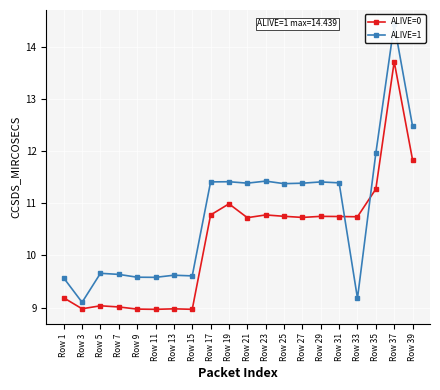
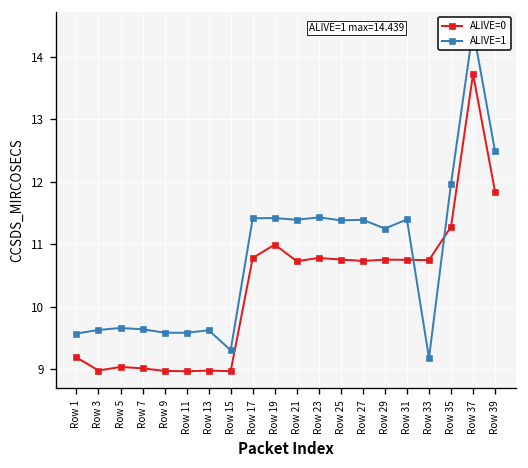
  {
    "ALIVE=0": {
      "Row 1": 9.2,
      "Row 3": 9.0,
      "Row 5": 9.0,
      "Row 7": 9.0,
      "Row 9": 9.0,
      "Row 11": 9.0,
      "Row 13": 9.0,
      "Row 15": 9.0,
      "Row 17": 10.8,
      "Row 19": 11.0,
      "Row 21": 10.7,
      "Row 23": 10.8,
      "Row 25": 10.8,
      "Row 27": 10.7,
      "Row 29": 10.8,
      "Row 31": 10.7,
      "Row 33": 10.7,
      "Row 35": 11.3,
      "Row 37": 13.7,
      "Row 39": 11.8
    },
    "ALIVE=1": {
      "Row 1": 9.6,
-     "Row 3": 9.1,
+     "Row 3": 9.6,
      "Row 5": 9.7,
      "Row 7": 9.6,
      "Row 9": 9.6,
      "Row 11": 9.6,
      "Row 13": 9.6,
-     "Row 15": 9.6,
+     "Row 15": 9.3,
      "Row 17": 11.4,
      "Row 19": 11.4,
      "Row 21": 11.4,
      "Row 23": 11.4,
      "Row 25": 11.4,
      "Row 27": 11.4,
-     "Row 29": 11.4,
+     "Row 29": 11.2,
      "Row 31": 11.4,
      "Row 33": 9.2,
      "Row 35": 12.0,
      "Row 39": 12.5
    }
  }
